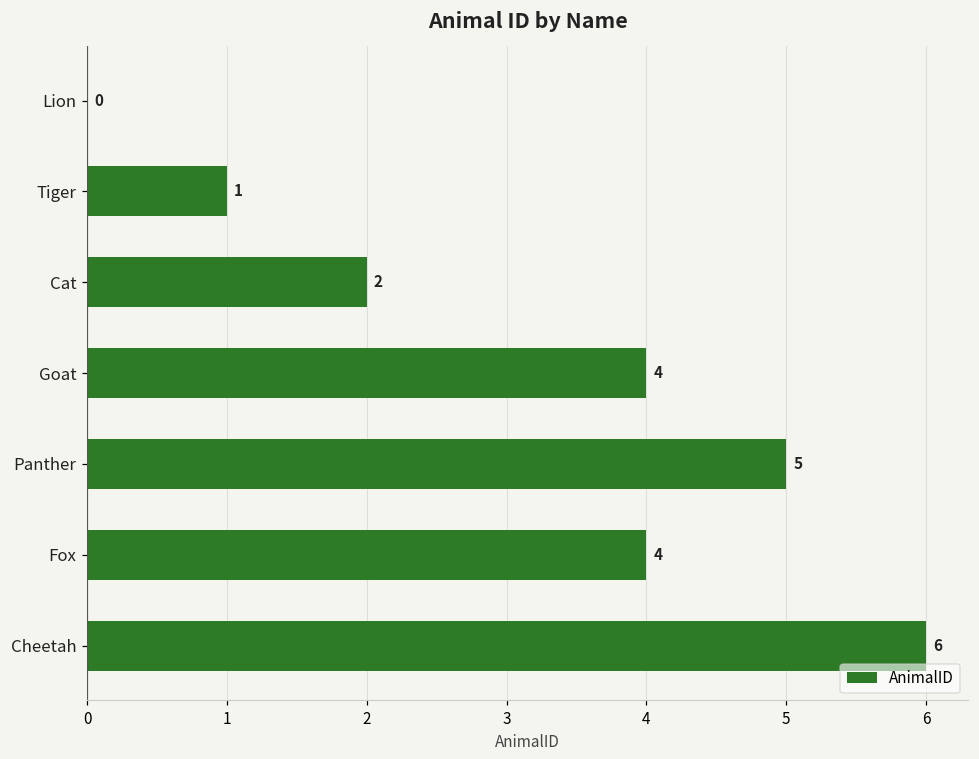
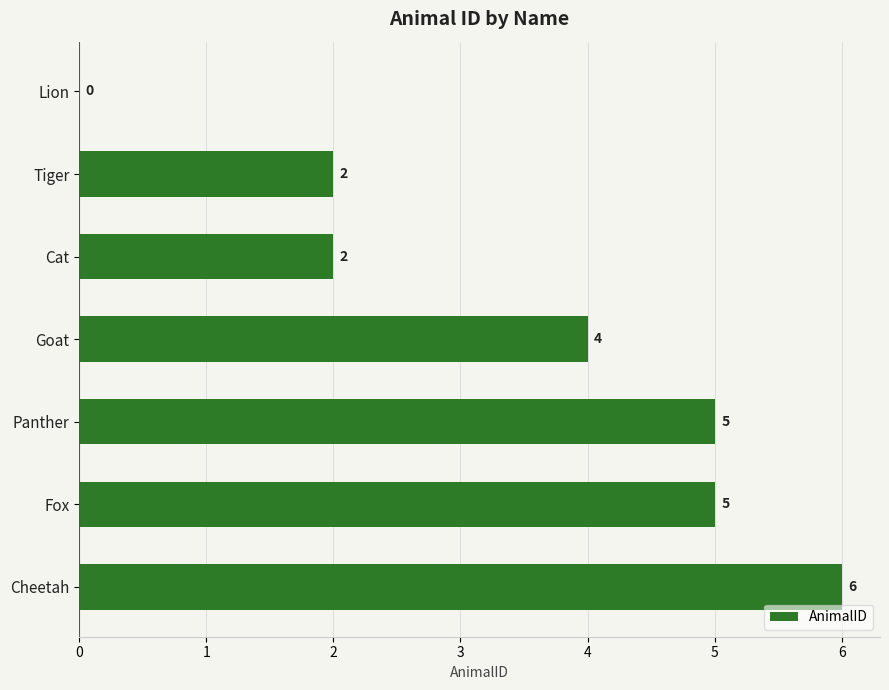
  {
    "Lion": 0,
-   "Tiger": 1,
+   "Tiger": 2,
    "Cat": 2,
    "Goat": 4,
    "Panther": 5,
-   "Fox": 4,
+   "Fox": 5,
    "Cheetah": 6
  }
